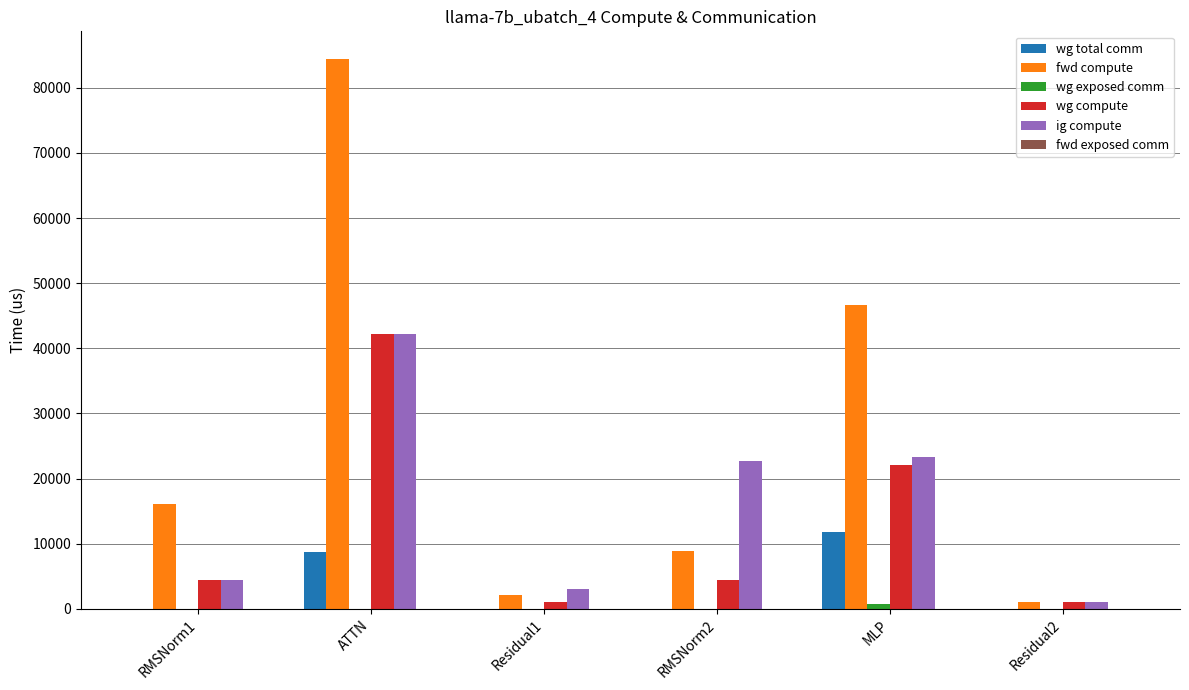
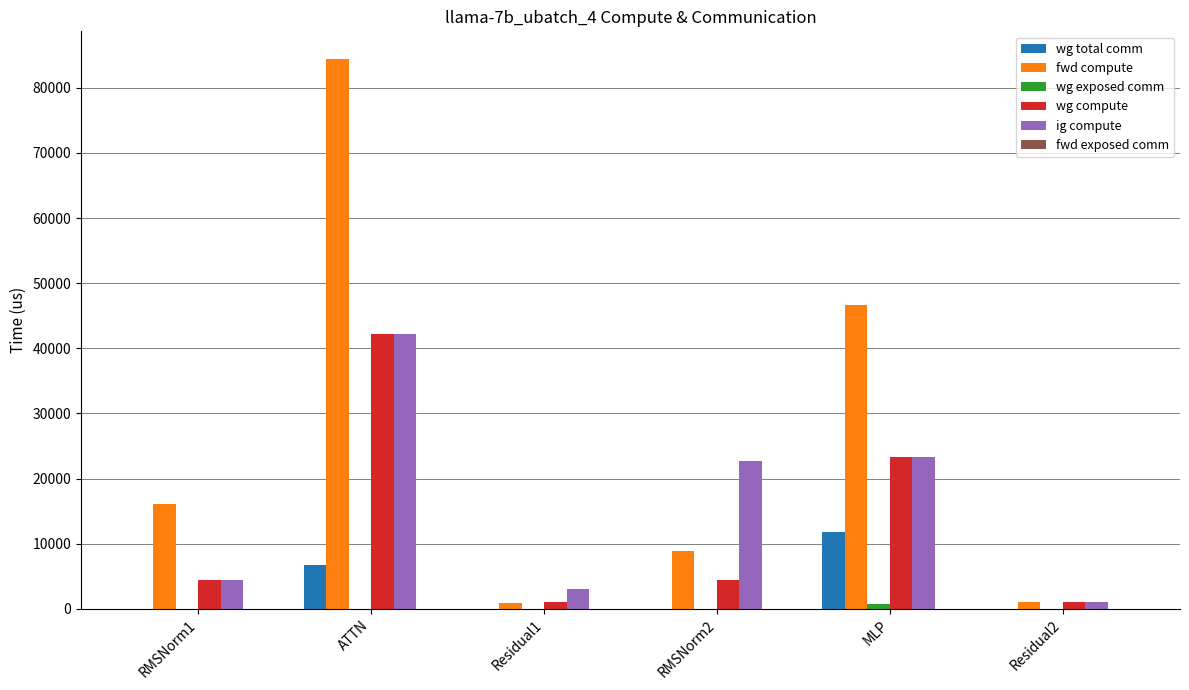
  {
    "wg total comm": {
      "RMSNorm1": 0,
-     "ATTN": 9000,
+     "ATTN": 7000,
      "Residual1": 0,
      "RMSNorm2": 0,
      "MLP": 12000,
      "Residual2": 0
    },
    "fwd compute": {
      "RMSNorm1": 16000,
      "ATTN": 84000,
-     "Residual1": 2000,
+     "Residual1": 1000,
      "RMSNorm2": 9000,
      "MLP": 47000,
      "Residual2": 1000
    },
    "wg exposed comm": {
      "RMSNorm1": 0,
      "Residual1": 0,
      "RMSNorm2": 0,
      "MLP": 1000,
      "Residual2": 0
    },
    "wg compute": {
      "RMSNorm1": 4000,
      "ATTN": 42000,
      "Residual1": 1000,
      "RMSNorm2": 4000,
-     "MLP": 22000,
+     "MLP": 23000,
      "Residual2": 1000
    },
    "ig compute": {
      "RMSNorm1": 4000,
      "ATTN": 42000,
      "Residual1": 3000,
      "RMSNorm2": 23000,
      "MLP": 23000,
      "Residual2": 1000
    },
    "fwd exposed comm": {
      "RMSNorm1": 0,
      "ATTN": 0,
      "Residual1": 0,
      "RMSNorm2": 0,
      "MLP": 0,
      "Residual2": 0
    }
  }
